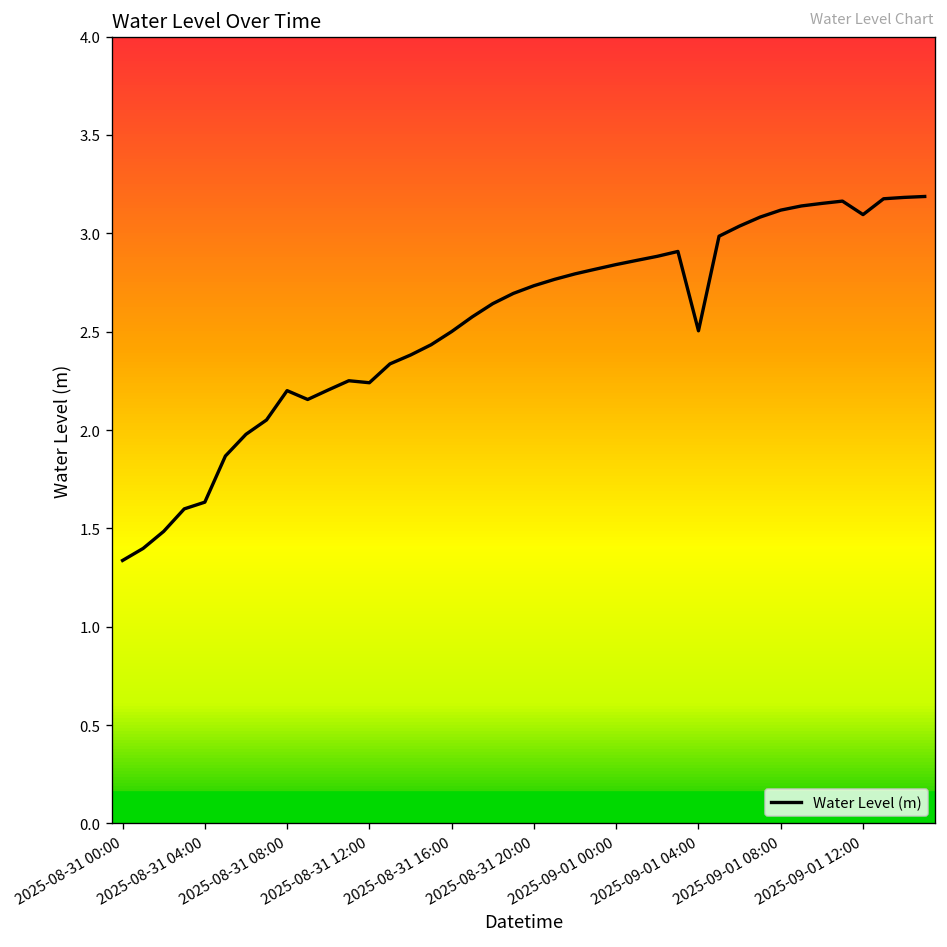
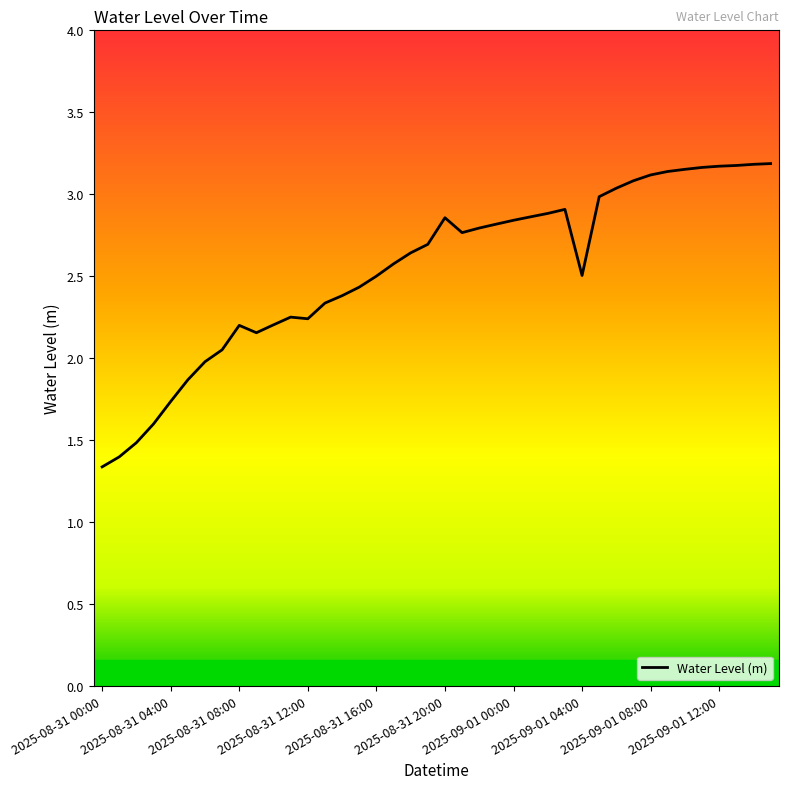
  {
    "2025-08-31 00:00": 1.34,
-   "2025-08-31 04:00": 1.63,
+   "2025-08-31 04:00": 1.74,
    "2025-08-31 08:00": 2.20,
    "2025-08-31 12:00": 2.24,
    "2025-08-31 16:00": 2.50,
-   "2025-08-31 20:00": 2.73,
+   "2025-08-31 20:00": 2.86,
    "2025-09-01 00:00": 2.84,
    "2025-09-01 04:00": 2.50,
    "2025-09-01 08:00": 3.12,
-   "2025-09-01 12:00": 3.10
+   "2025-09-01 12:00": 3.17
  }
